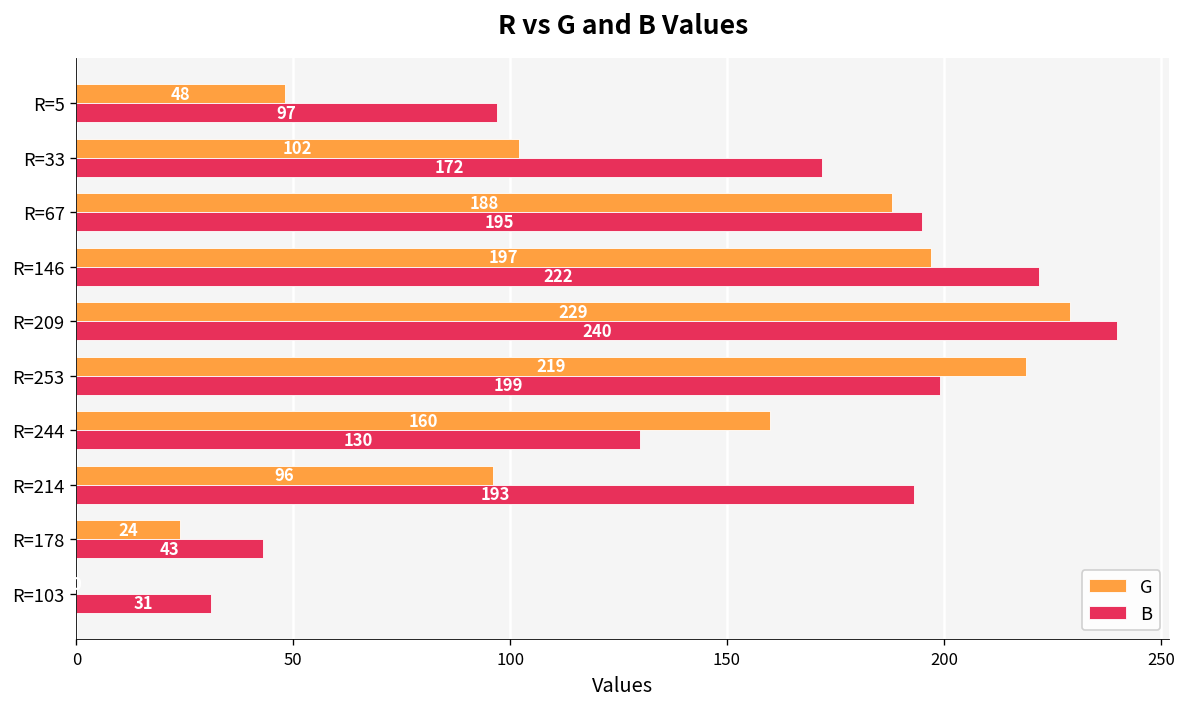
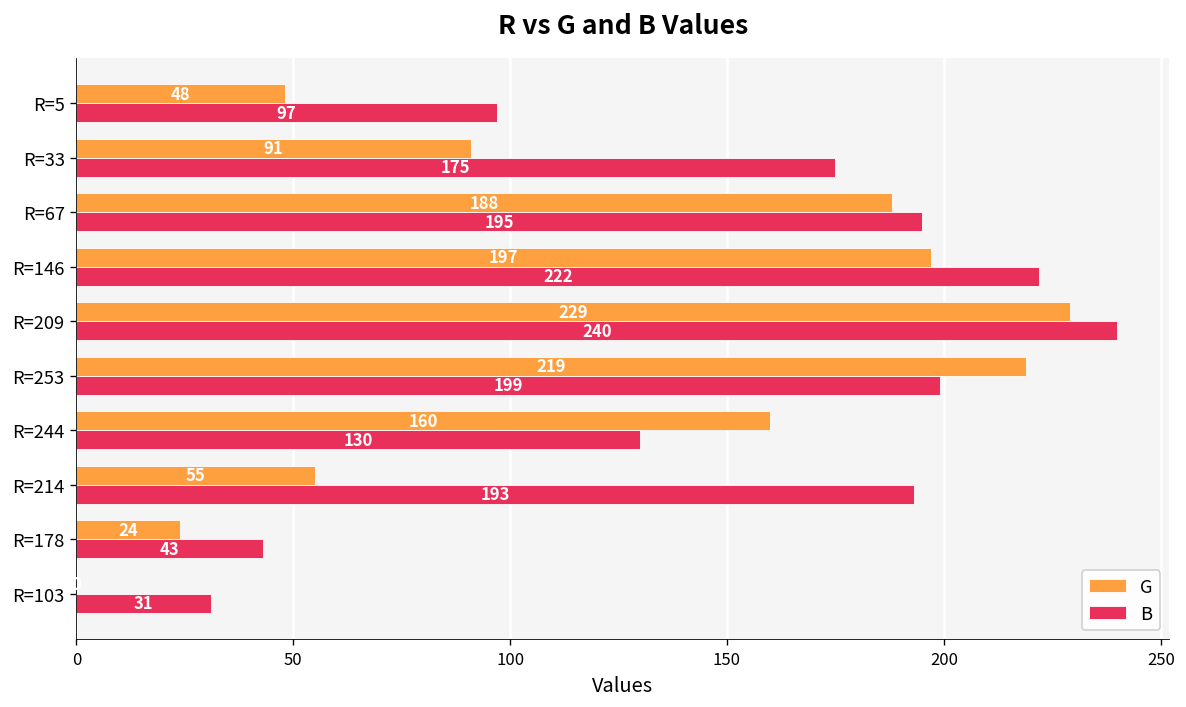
  {
    "G": {
      "R=5": 48,
-     "R=33": 102,
+     "R=33": 91,
      "R=67": 188,
      "R=146": 197,
      "R=209": 229,
      "R=253": 219,
      "R=244": 160,
-     "R=214": 96,
+     "R=214": 55,
      "R=178": 24
    },
    "B": {
      "R=5": 97,
-     "R=33": 172,
+     "R=33": 175,
      "R=67": 195,
      "R=146": 222,
      "R=209": 240,
      "R=253": 199,
      "R=244": 130,
      "R=214": 193,
      "R=178": 43,
      "R=103": 31
    }
  }
